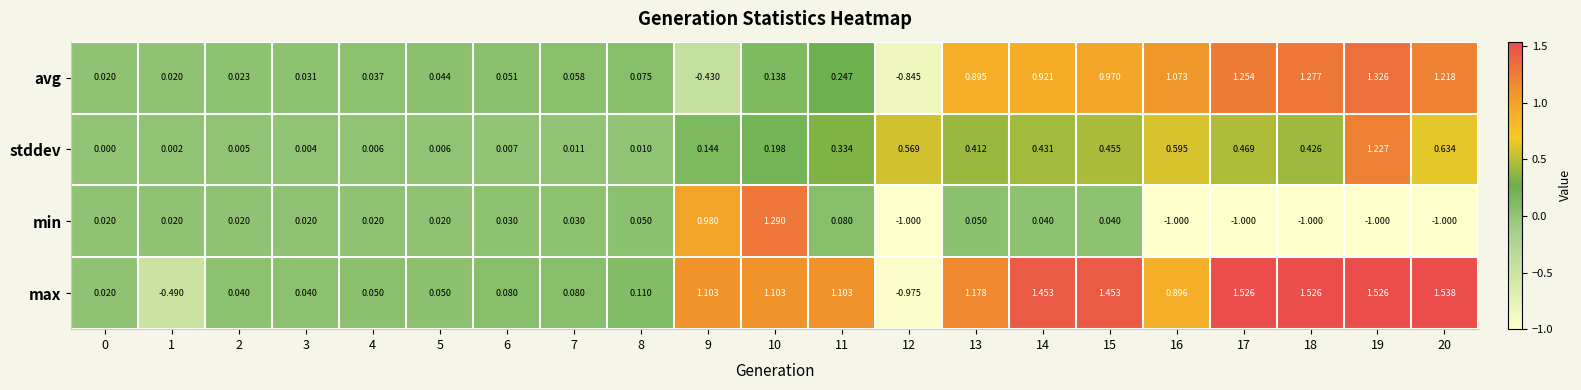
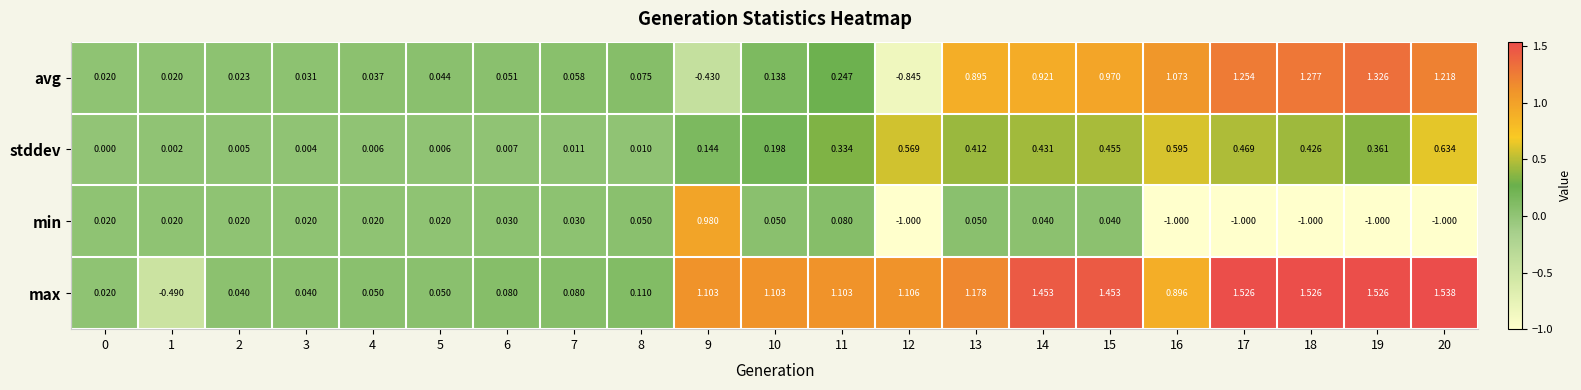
  {
    "avg": {
      "0": 0.020,
      "1": 0.020,
      "2": 0.023,
      "3": 0.031,
      "4": 0.037,
      "5": 0.044,
      "6": 0.051,
      "7": 0.058,
      "8": 0.075,
      "9": -0.430,
      "10": 0.138,
      "11": 0.247,
      "12": -0.845,
      "13": 0.895,
      "14": 0.921,
      "15": 0.970,
      "16": 1.073,
      "17": 1.254,
      "18": 1.277,
      "19": 1.326,
      "20": 1.218
    },
    "stddev": {
      "0": 0.000,
      "1": 0.002,
      "2": 0.005,
      "3": 0.004,
      "4": 0.006,
      "5": 0.006,
      "6": 0.007,
      "7": 0.011,
      "8": 0.010,
      "9": 0.144,
      "10": 0.198,
      "11": 0.334,
      "12": 0.569,
      "13": 0.412,
      "14": 0.431,
      "15": 0.455,
      "16": 0.595,
      "17": 0.469,
      "18": 0.426,
-     "19": 1.227,
+     "19": 0.361,
      "20": 0.634
    },
    "min": {
      "0": 0.020,
      "1": 0.020,
      "2": 0.020,
      "3": 0.020,
      "4": 0.020,
      "5": 0.020,
      "6": 0.030,
      "7": 0.030,
      "8": 0.050,
      "9": 0.980,
-     "10": 1.290,
+     "10": 0.050,
      "11": 0.080,
      "12": -1.000,
      "13": 0.050,
      "14": 0.040,
      "15": 0.040,
      "16": -1.000,
      "17": -1.000,
      "18": -1.000,
      "19": -1.000,
      "20": -1.000
    },
    "max": {
      "0": 0.020,
      "1": -0.490,
      "2": 0.040,
      "3": 0.040,
      "4": 0.050,
      "5": 0.050,
      "6": 0.080,
      "7": 0.080,
      "8": 0.110,
      "9": 1.103,
      "10": 1.103,
      "11": 1.103,
-     "12": -0.975,
+     "12": 1.106,
      "13": 1.178,
      "14": 1.453,
      "15": 1.453,
      "16": 0.896,
      "17": 1.526,
      "18": 1.526,
      "19": 1.526,
      "20": 1.538
    }
  }
